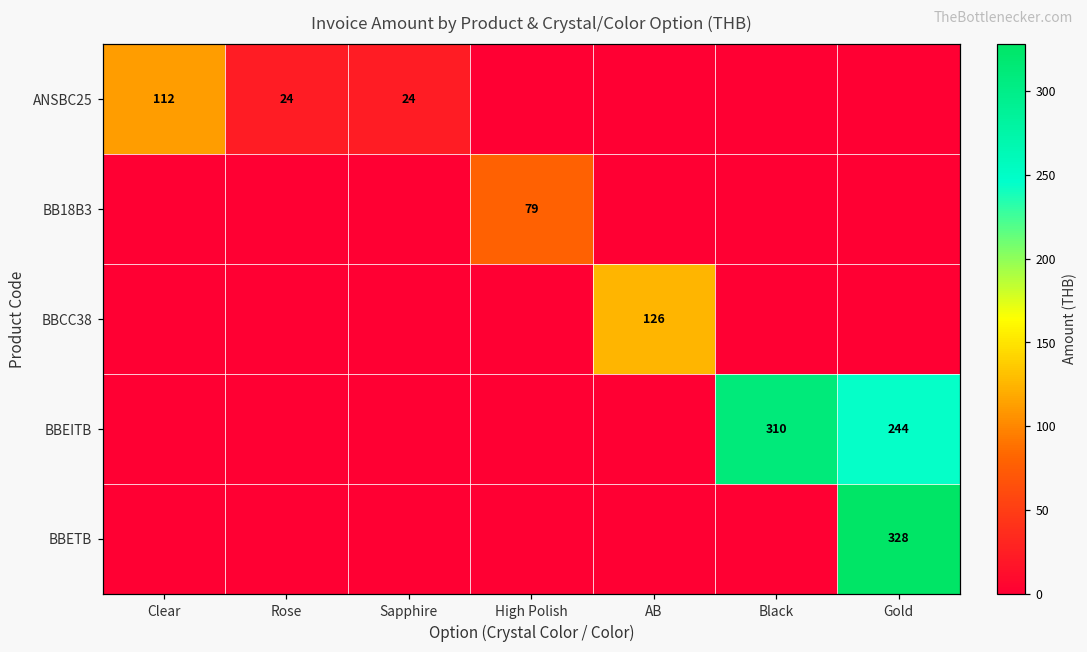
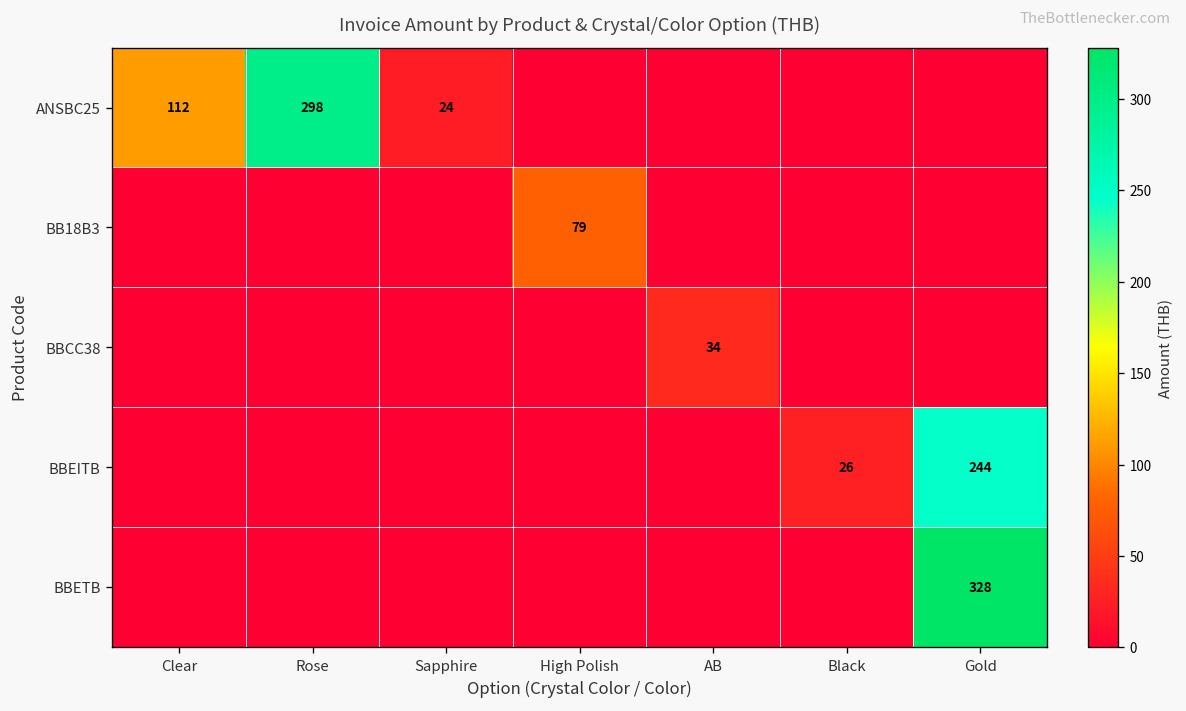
  {
    "ANSBC25": {
      "Clear": 112,
-     "Rose": 24,
+     "Rose": 298,
      "Sapphire": 24
    },
    "BB18B3": {
      "High Polish": 79
    },
    "BBCC38": {
-     "AB": 126
+     "AB": 34
    },
    "BBEITB": {
-     "Black": 310,
+     "Black": 26,
      "Gold": 244
    },
    "BBETB": {
      "Gold": 328
    }
  }
